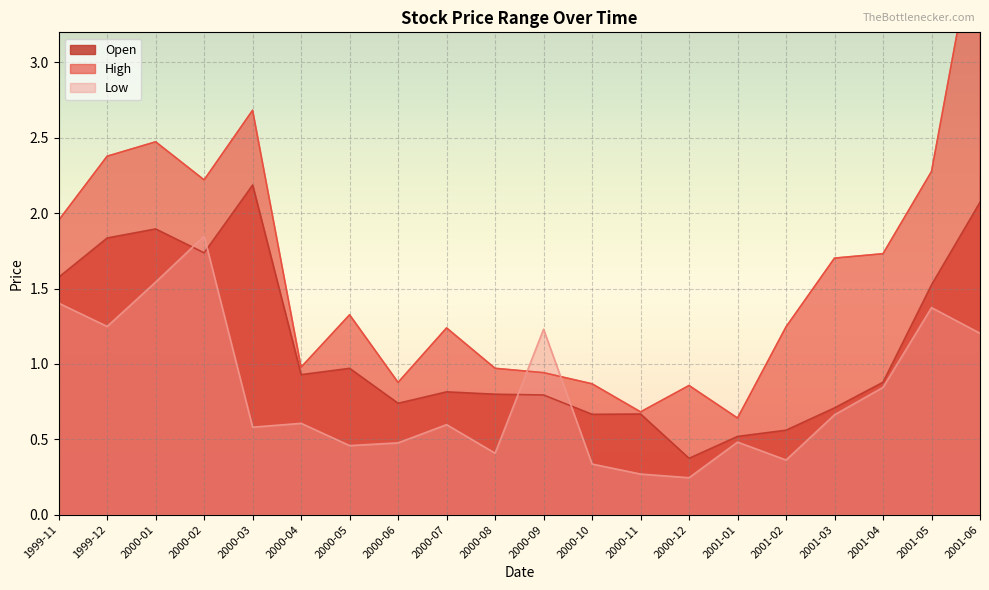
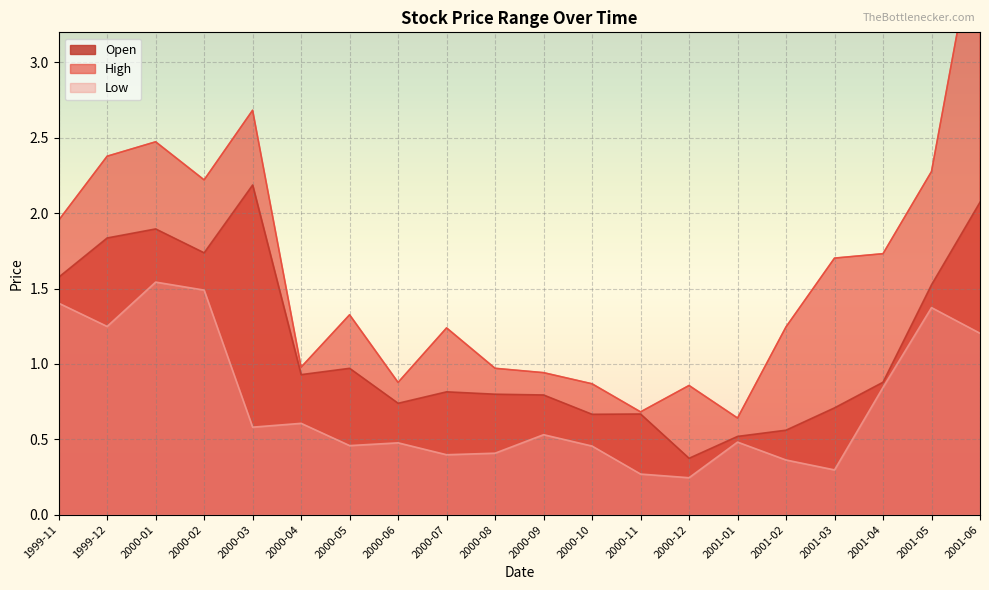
  {
    "Low": {
      "1999-11": 1.40,
      "1999-12": 1.25,
      "2000-01": 1.54,
-     "2000-02": 1.85,
+     "2000-02": 1.49,
      "2000-03": 0.58,
      "2000-04": 0.61,
      "2000-05": 0.46,
      "2000-06": 0.48,
-     "2000-07": 0.60,
+     "2000-07": 0.40,
      "2000-08": 0.41,
-     "2000-09": 1.23,
-     "2000-10": 0.34,
+     "2000-09": 0.53,
+     "2000-10": 0.45,
      "2000-11": 0.27,
      "2000-12": 0.24,
      "2001-01": 0.48,
      "2001-02": 0.36,
-     "2001-03": 0.66,
+     "2001-03": 0.30,
      "2001-04": 0.84,
      "2001-05": 1.37,
      "2001-06": 1.20
    }
  }
